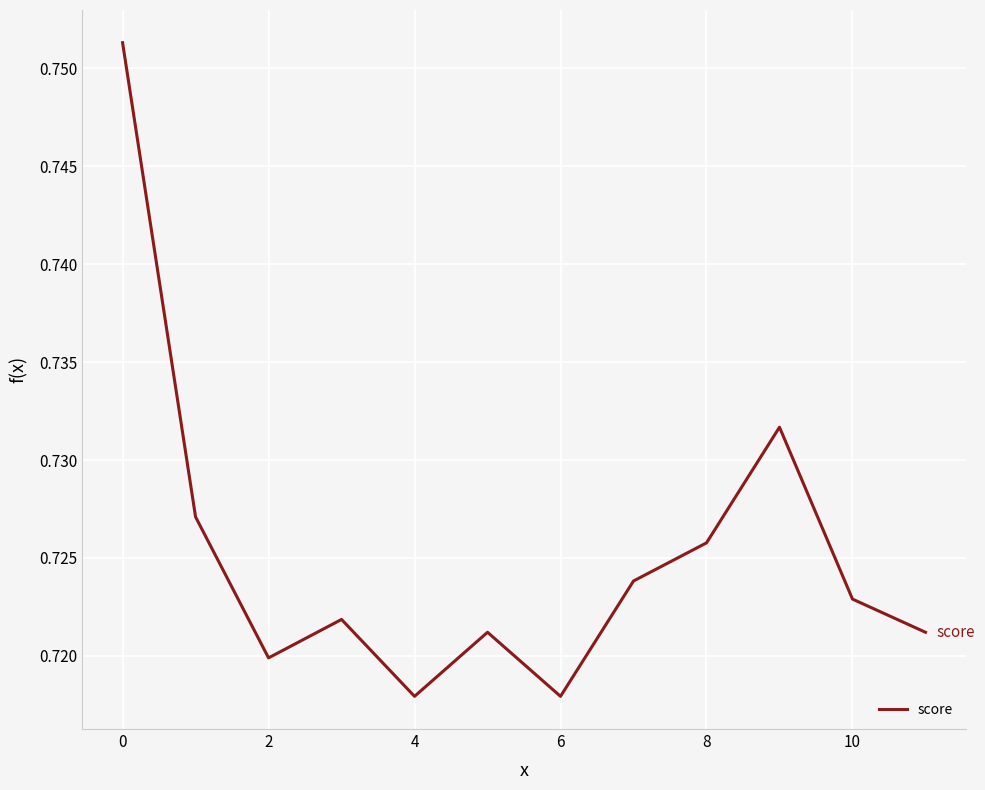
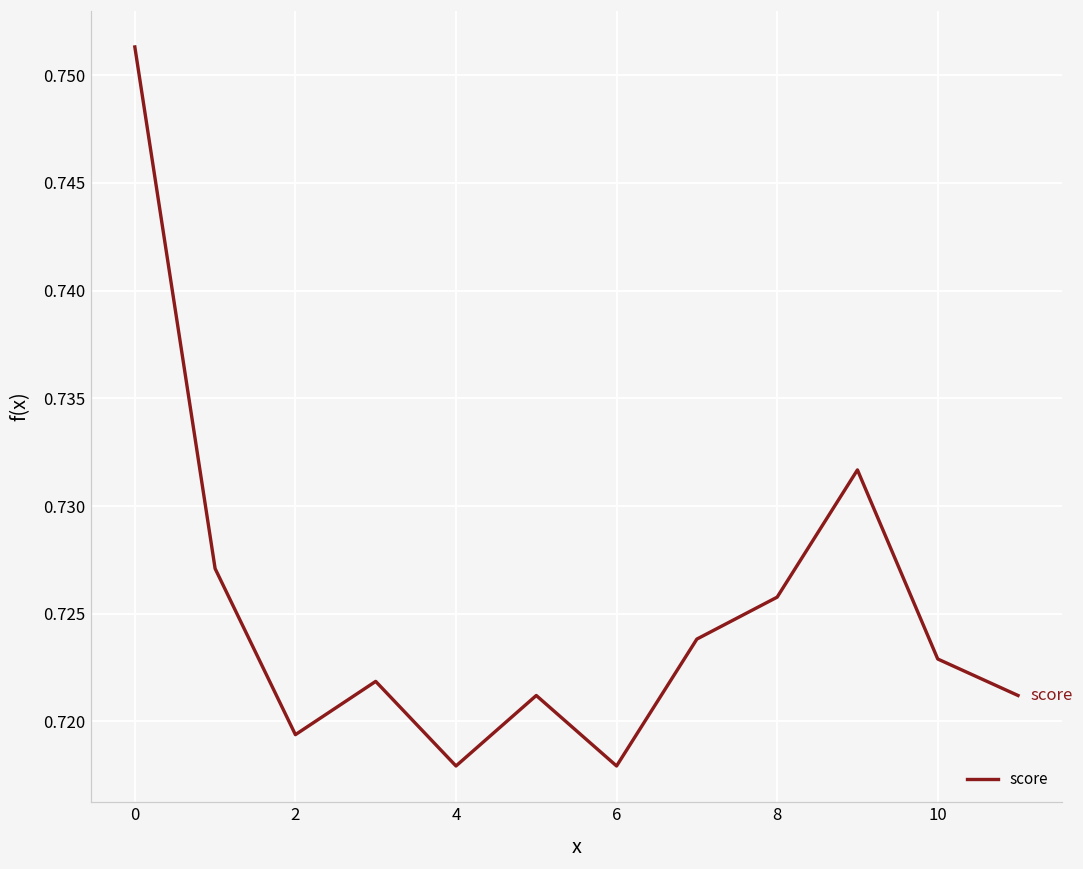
  {
    "0": 0.7513,
-   "2": 0.7199,
+   "2": 0.7194,
    "4": 0.7179,
    "6": 0.7179,
    "8": 0.7258,
    "10": 0.7229
  }
